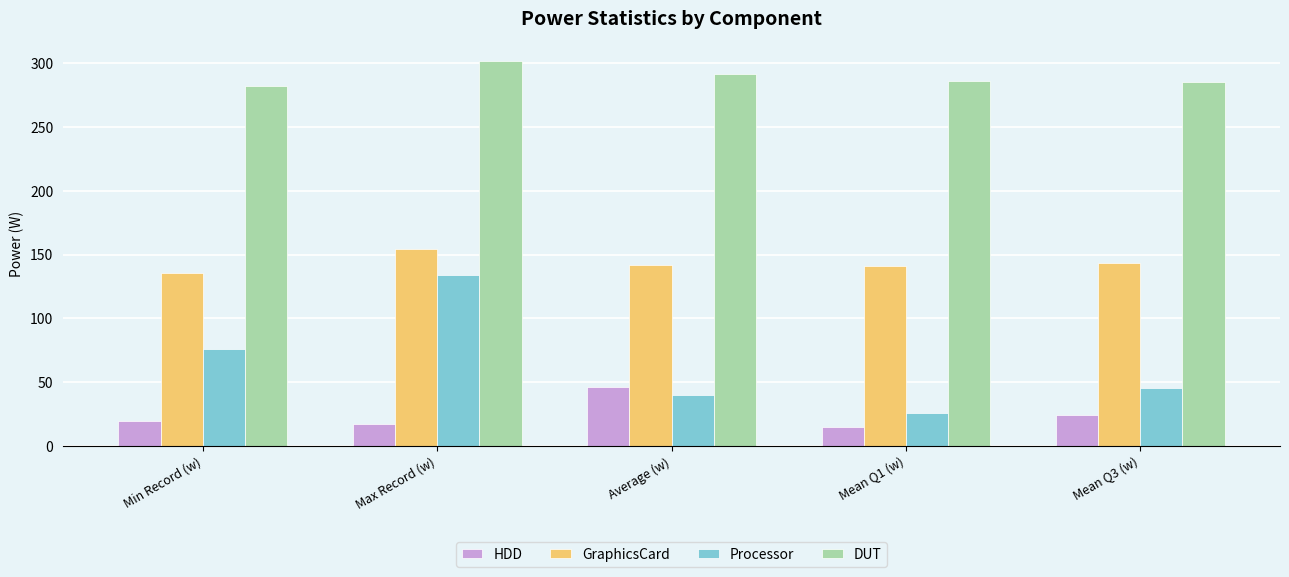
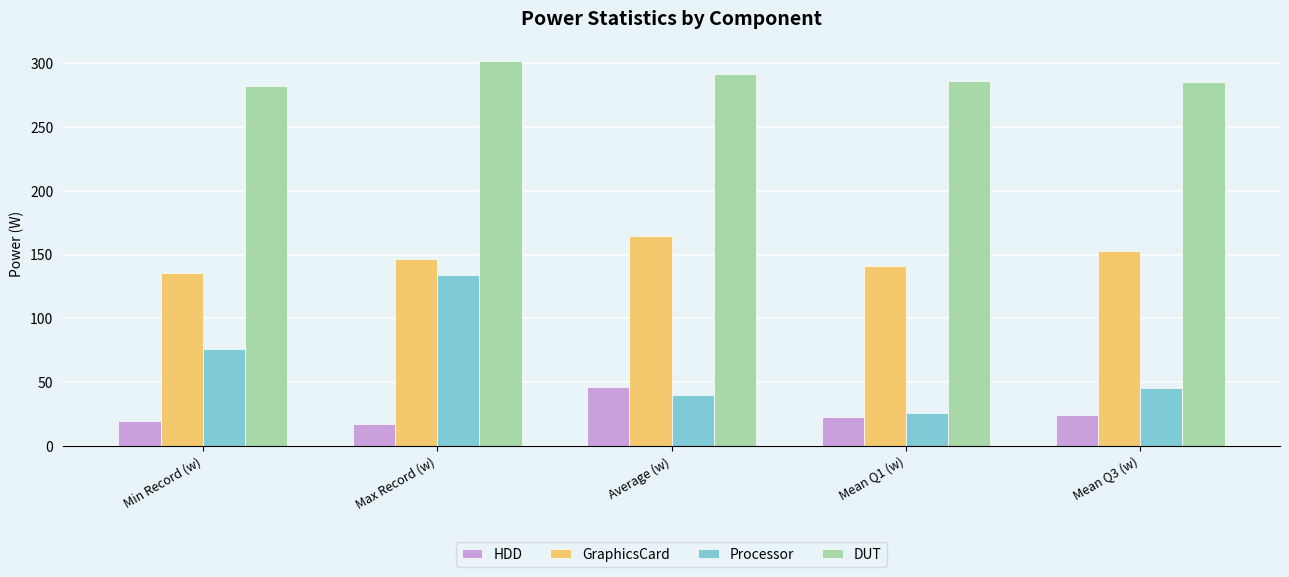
  {
    "HDD": {
      "Min Record (w)": 20,
      "Max Record (w)": 17,
      "Average (w)": 46,
-     "Mean Q1 (w)": 15,
+     "Mean Q1 (w)": 23,
      "Mean Q3 (w)": 24
    },
    "GraphicsCard": {
      "Min Record (w)": 135,
-     "Max Record (w)": 155,
-     "Average (w)": 142,
+     "Max Record (w)": 147,
+     "Average (w)": 164,
      "Mean Q1 (w)": 141,
-     "Mean Q3 (w)": 143
+     "Mean Q3 (w)": 153
    },
    "Processor": {
      "Min Record (w)": 76,
      "Max Record (w)": 134,
      "Average (w)": 40,
      "Mean Q1 (w)": 26,
      "Mean Q3 (w)": 46
    },
    "DUT": {
      "Min Record (w)": 282,
      "Max Record (w)": 302,
      "Average (w)": 292,
      "Mean Q1 (w)": 286,
      "Mean Q3 (w)": 285
    }
  }
